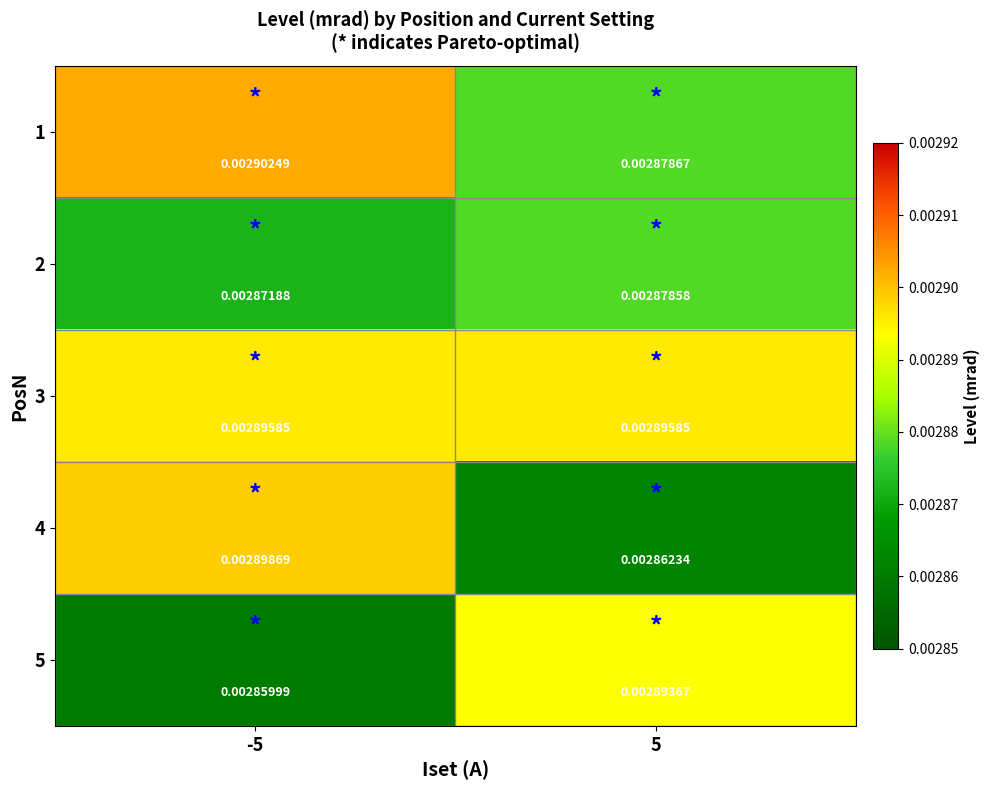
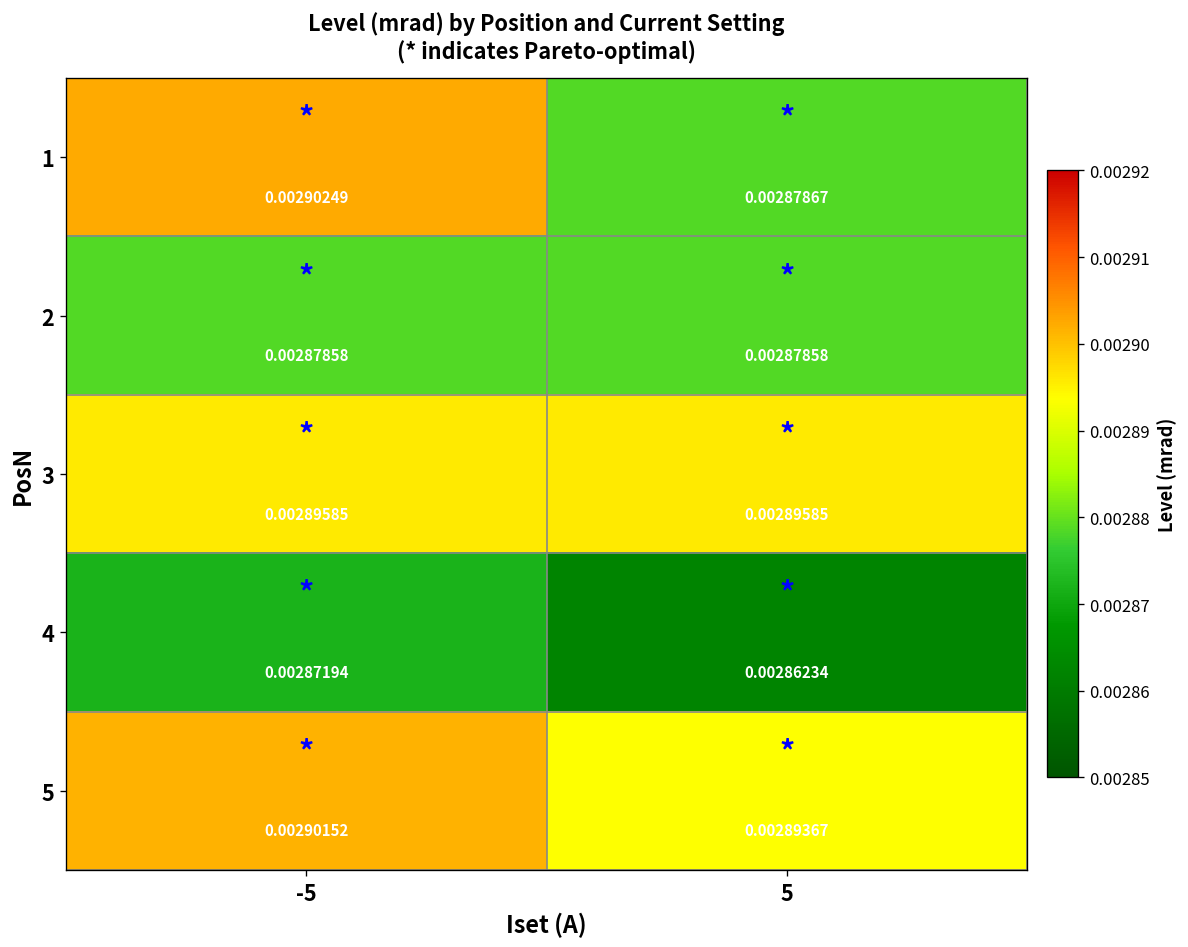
  {
    "2": {
-     "-5": 0.00287188
+     "-5": 0.00287858
    },
    "4": {
-     "-5": 0.00289869
+     "-5": 0.00287194
    },
    "5": {
-     "-5": 0.00285999
+     "-5": 0.00290152
    }
  }
